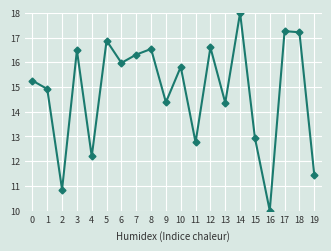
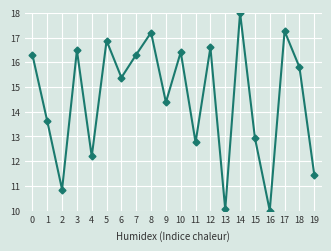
  {
-   "0": 15.3,
-   "1": 14.9,
+   "0": 16.3,
+   "1": 13.6,
    "2": 10.9,
    "3": 16.5,
    "4": 12.2,
    "5": 16.9,
-   "6": 16.0,
+   "6": 15.4,
    "7": 16.3,
-   "8": 16.5,
+   "8": 17.2,
    "9": 14.4,
-   "10": 15.8,
+   "10": 16.4,
    "11": 12.8,
    "12": 16.6,
-   "13": 14.4,
+   "13": 10.0,
    "14": 18.0,
    "15": 12.9,
    "16": 10.0,
    "17": 17.3,
-   "18": 17.2,
+   "18": 15.8,
    "19": 11.5
  }
